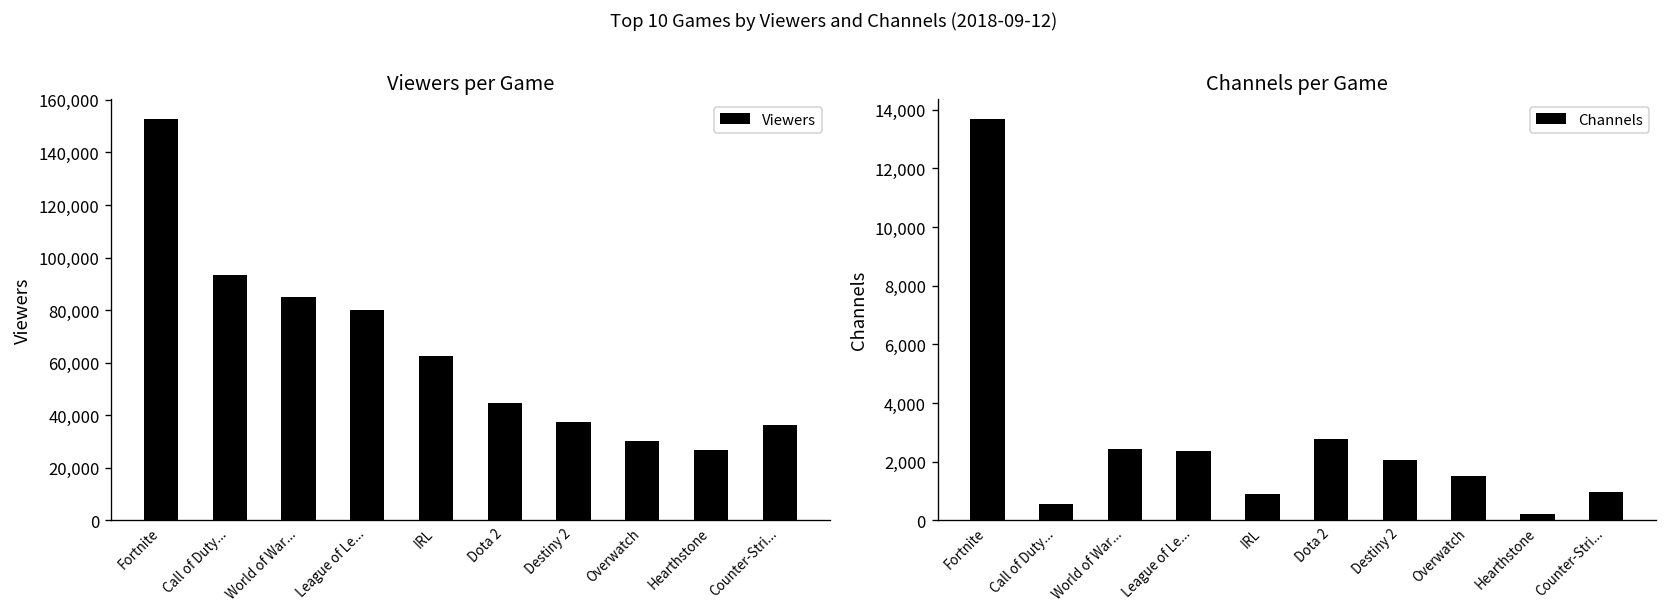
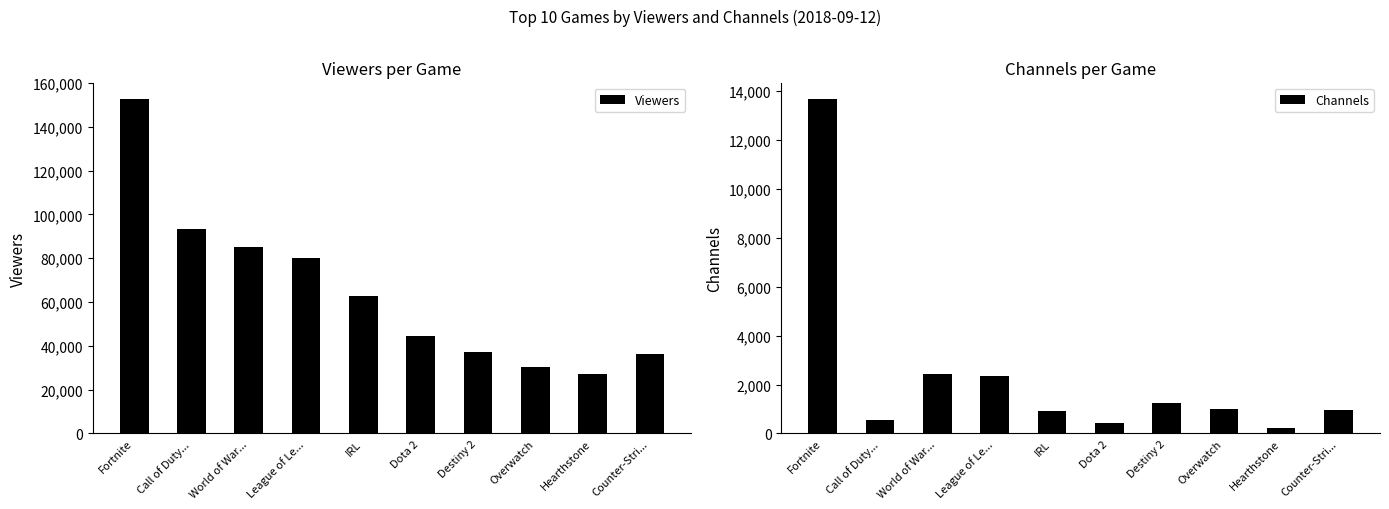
  {
    "Viewers per Game": {
      "Fortnite": "153,000",
      "Call of Duty...": "93,000",
      "World of War...": "85,000",
      "League of Le...": "80,000",
      "IRL": "63,000",
      "Dota 2": "45,000",
      "Destiny 2": "37,000",
      "Overwatch": "30,000",
      "Hearthstone": "27,000",
      "Counter-Stri...": "36,000"
    },
    "Channels per Game": {
      "Fortnite": "13,700",
      "Call of Duty...": "500",
      "World of War...": "2,400",
      "League of Le...": "2,400",
      "IRL": "900",
-     "Dota 2": "2,800",
-     "Destiny 2": "2,100",
-     "Overwatch": "1,500",
+     "Dota 2": "400",
+     "Destiny 2": "1,200",
+     "Overwatch": "1,000",
      "Hearthstone": "200",
      "Counter-Stri...": "1,000"
    }
  }
